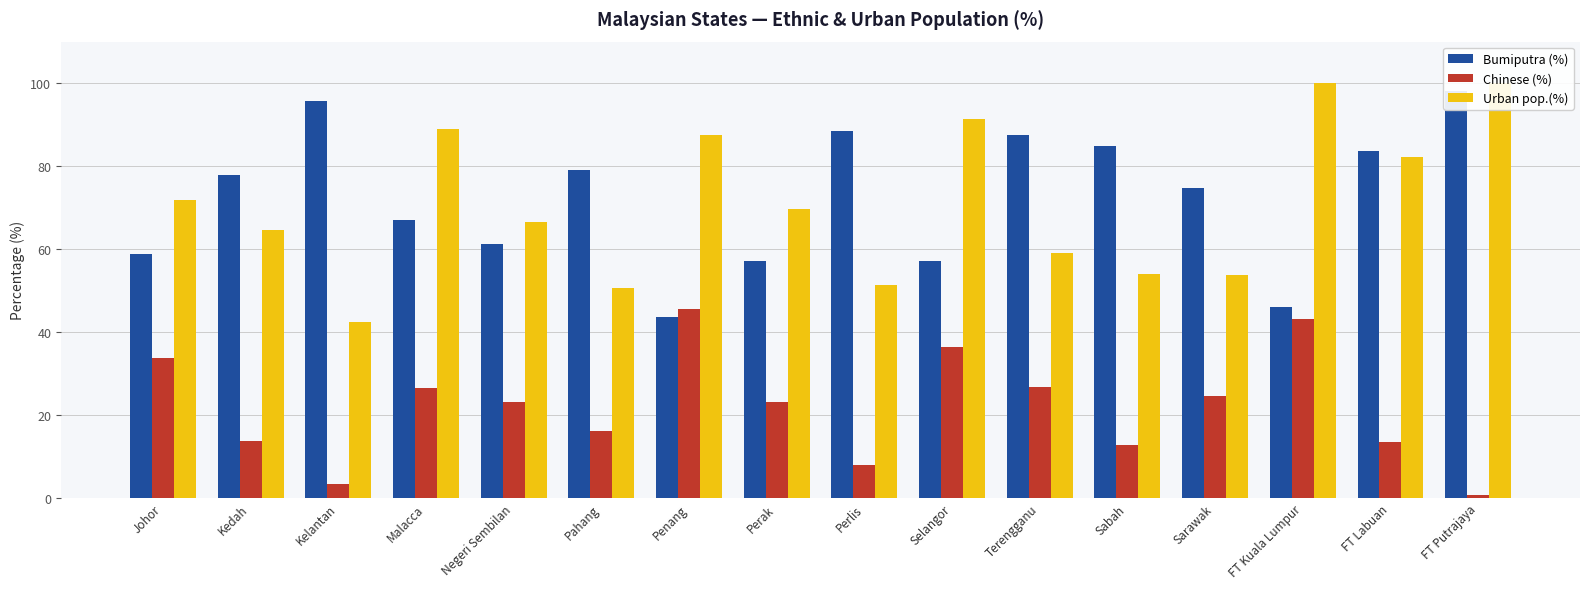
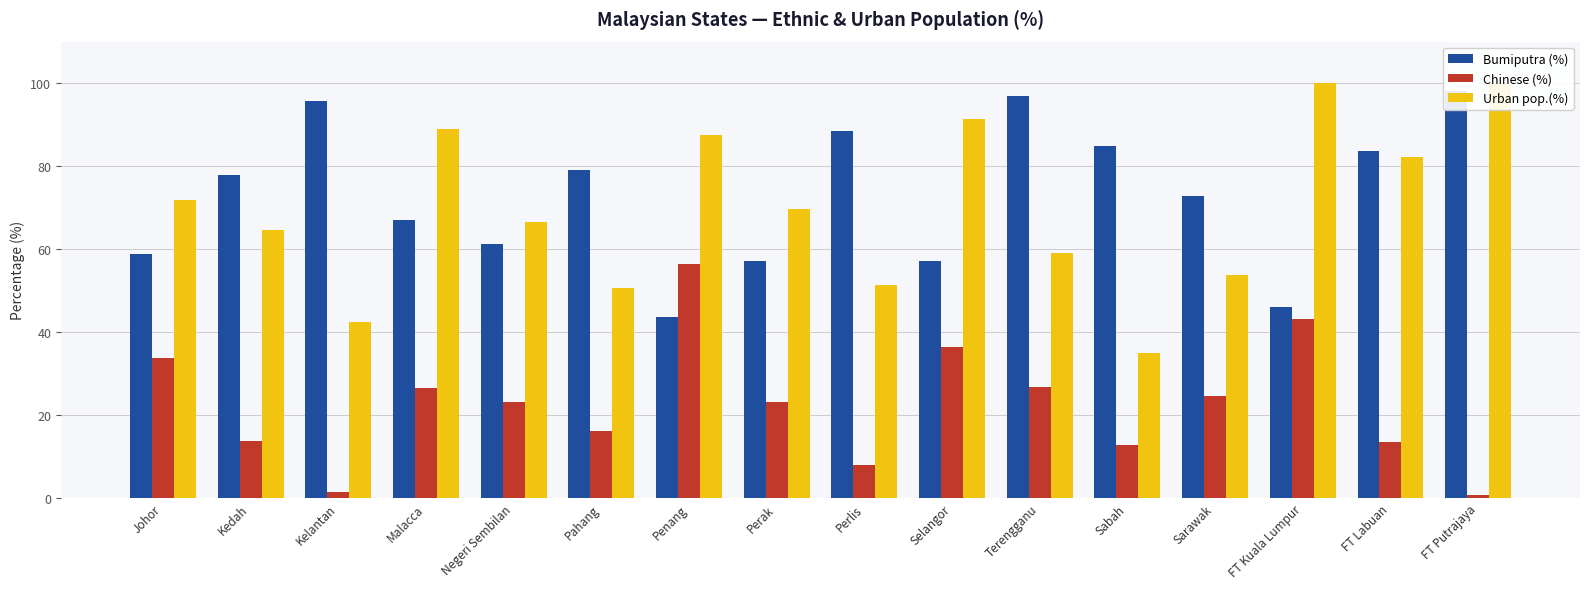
  {
    "Bumiputra (%)": {
      "Johor": 59,
      "Kedah": 78,
      "Kelantan": 96,
      "Malacca": 67,
      "Negeri Sembilan": 61,
      "Pahang": 79,
      "Penang": 44,
      "Perak": 57,
      "Perlis": 88,
      "Selangor": 57,
-     "Terengganu": 87,
+     "Terengganu": 97,
      "Sabah": 85,
-     "Sarawak": 75,
+     "Sarawak": 73,
      "FT Kuala Lumpur": 46,
      "FT Labuan": 84
    },
    "Chinese (%)": {
      "Johor": 34,
      "Kedah": 14,
-     "Kelantan": 3,
+     "Kelantan": 1,
      "Malacca": 26,
      "Negeri Sembilan": 23,
      "Pahang": 16,
-     "Penang": 46,
+     "Penang": 56,
      "Perak": 23,
      "Perlis": 8,
      "Selangor": 36,
      "Terengganu": 27,
      "Sabah": 13,
      "Sarawak": 25,
      "FT Kuala Lumpur": 43,
      "FT Labuan": 13,
      "FT Putrajaya": 1
    },
    "Urban pop.(%)": {
      "Johor": 72,
      "Kedah": 65,
      "Kelantan": 42,
      "Malacca": 89,
      "Negeri Sembilan": 67,
      "Pahang": 51,
      "Penang": 88,
      "Perak": 70,
      "Perlis": 51,
      "Selangor": 91,
      "Terengganu": 59,
-     "Sabah": 54,
+     "Sabah": 35,
      "Sarawak": 54,
      "FT Kuala Lumpur": 100,
      "FT Labuan": 82
    }
  }
